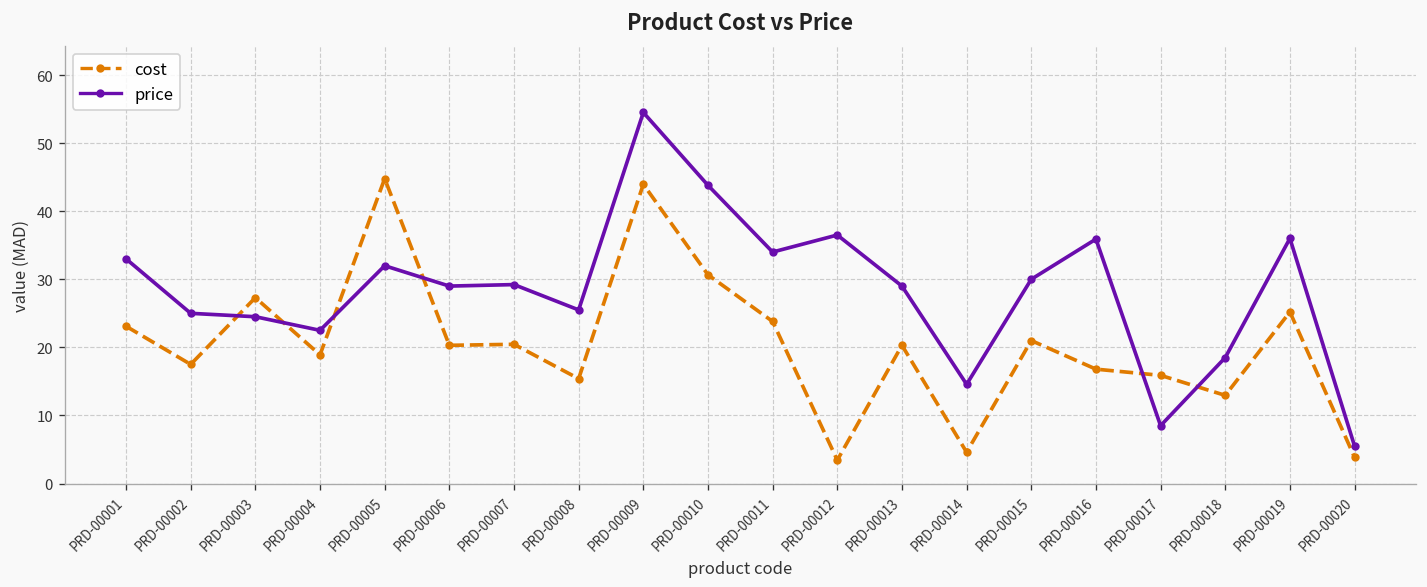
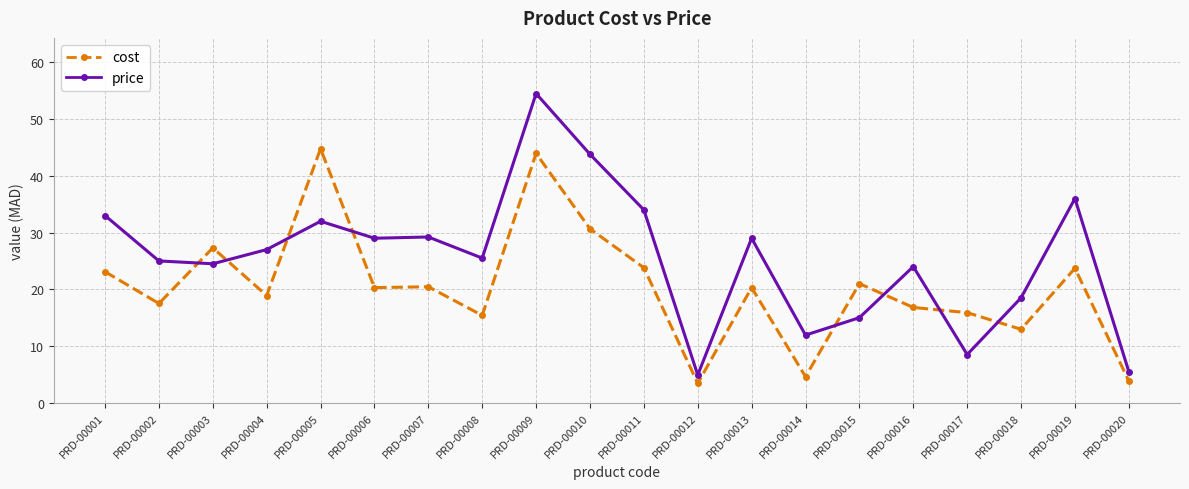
  {
    "cost": {
      "PRD-00001": 23,
      "PRD-00002": 18,
      "PRD-00003": 27,
      "PRD-00004": 19,
      "PRD-00005": 45,
      "PRD-00006": 20,
      "PRD-00007": 20,
      "PRD-00008": 15,
      "PRD-00009": 44,
      "PRD-00010": 31,
      "PRD-00011": 24,
      "PRD-00012": 3,
      "PRD-00013": 20,
      "PRD-00014": 5,
      "PRD-00015": 21,
      "PRD-00016": 17,
      "PRD-00017": 16,
      "PRD-00018": 13,
-     "PRD-00019": 25,
+     "PRD-00019": 24,
      "PRD-00020": 4
    },
    "price": {
      "PRD-00001": 33,
      "PRD-00002": 25,
      "PRD-00003": 25,
-     "PRD-00004": 23,
+     "PRD-00004": 27,
      "PRD-00005": 32,
      "PRD-00006": 29,
      "PRD-00007": 29,
      "PRD-00008": 26,
      "PRD-00009": 55,
      "PRD-00010": 44,
      "PRD-00011": 34,
-     "PRD-00012": 37,
+     "PRD-00012": 5,
      "PRD-00013": 29,
-     "PRD-00014": 15,
-     "PRD-00015": 30,
-     "PRD-00016": 36,
+     "PRD-00014": 12,
+     "PRD-00015": 15,
+     "PRD-00016": 24,
      "PRD-00017": 9,
      "PRD-00018": 19,
      "PRD-00019": 36,
      "PRD-00020": 6
    }
  }
